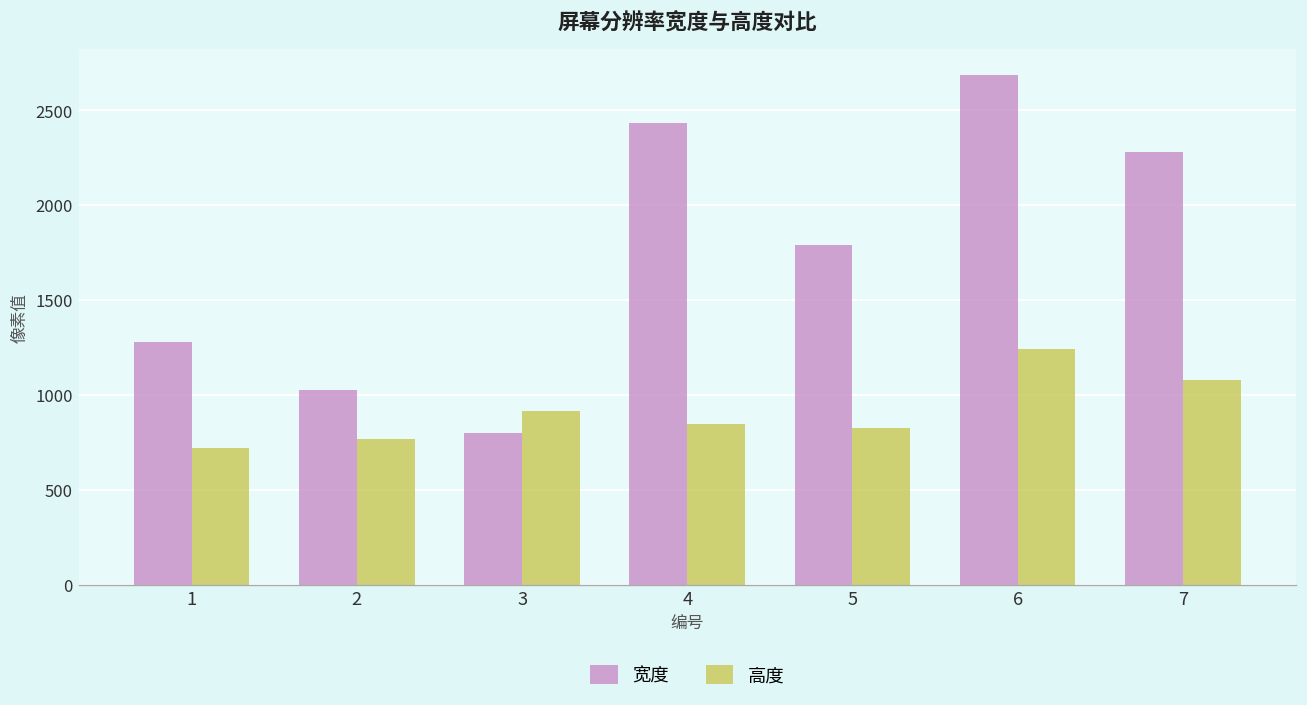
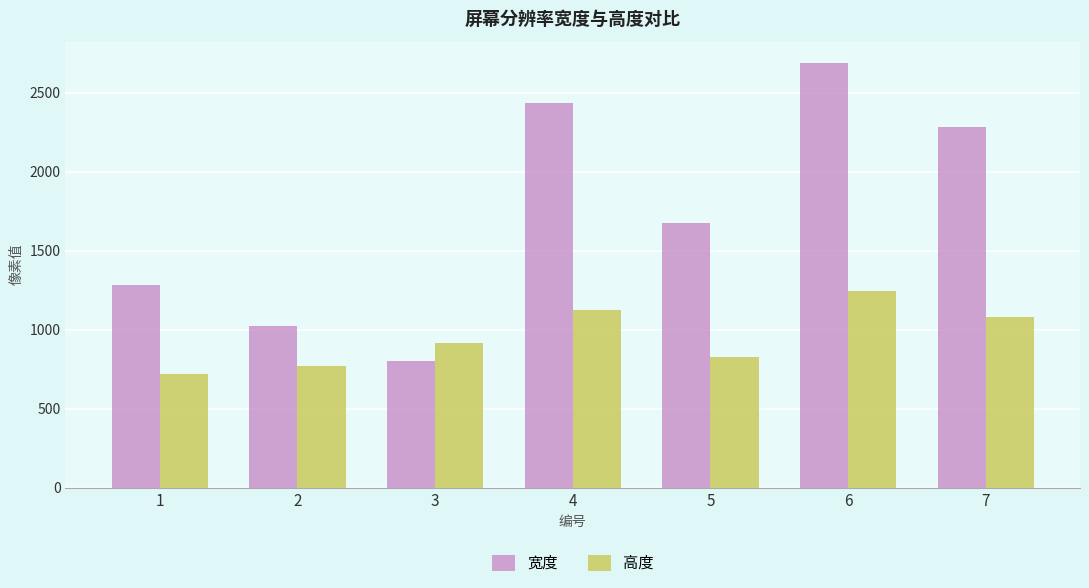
  {
    "宽度": {
      "1": 1280,
      "2": 1020,
      "3": 800,
      "4": 2440,
-     "5": 1790,
+     "5": 1670,
      "6": 2690,
      "7": 2280
    },
    "高度": {
      "1": 720,
      "2": 770,
      "3": 920,
-     "4": 850,
+     "4": 1130,
      "5": 830,
      "6": 1240,
      "7": 1080
    }
  }
